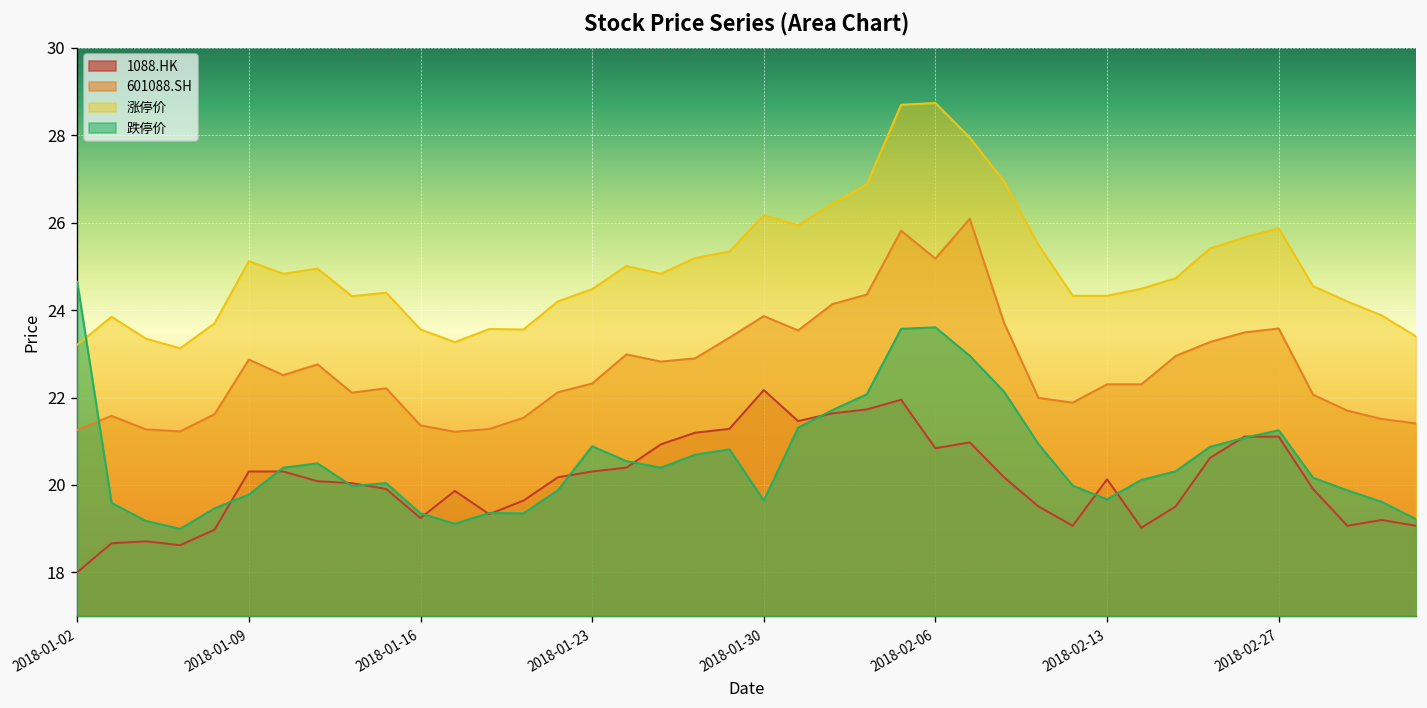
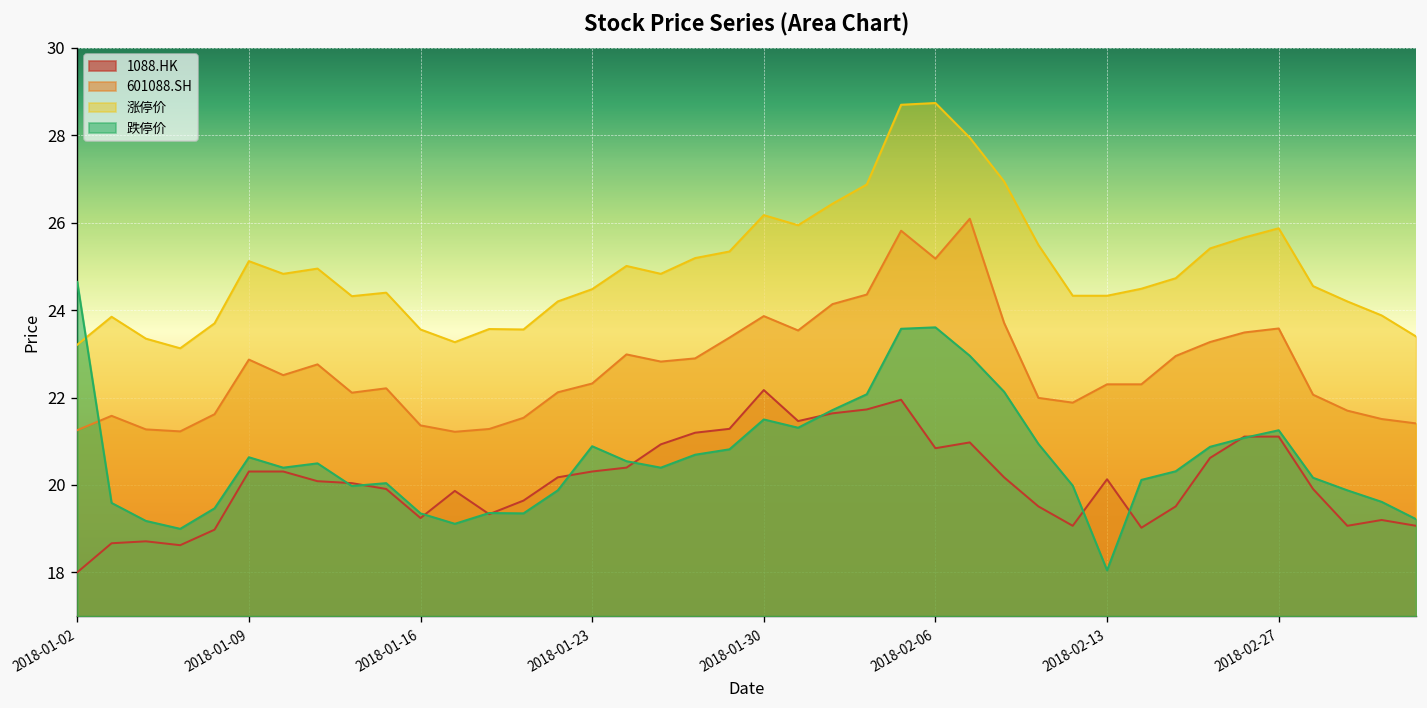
  {
    "跌停价": {
      "2018-01-02": 24.6,
-     "2018-01-09": 19.8,
+     "2018-01-09": 20.6,
      "2018-01-16": 19.4,
      "2018-01-23": 20.9,
-     "2018-01-30": 19.6,
+     "2018-01-30": 21.5,
      "2018-02-06": 23.6,
-     "2018-02-13": 19.7,
+     "2018-02-13": 18.0,
      "2018-02-27": 21.3
    }
  }
